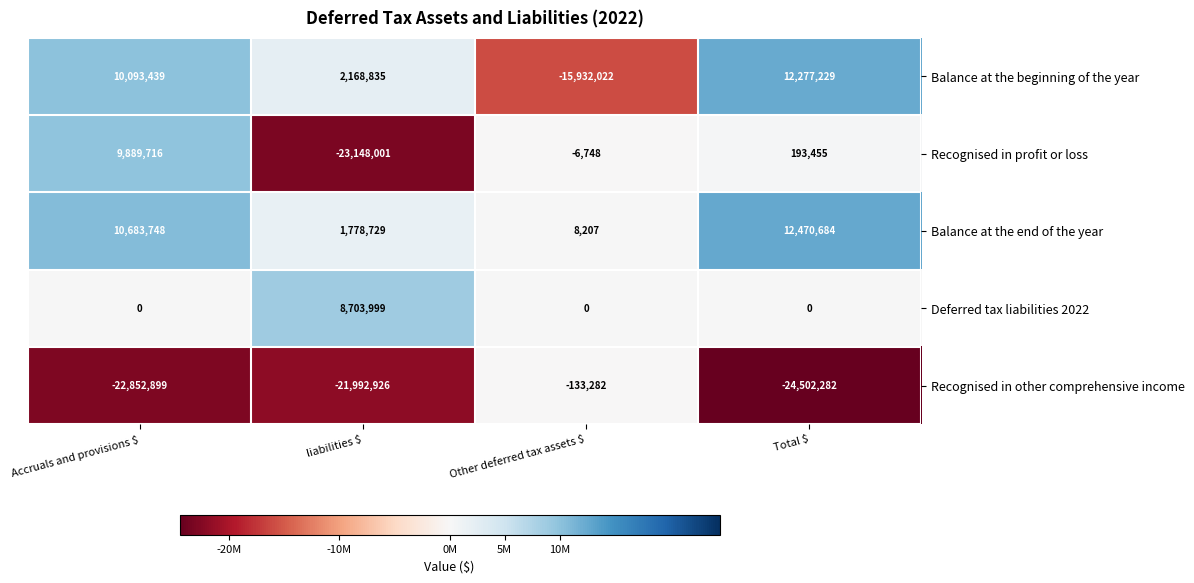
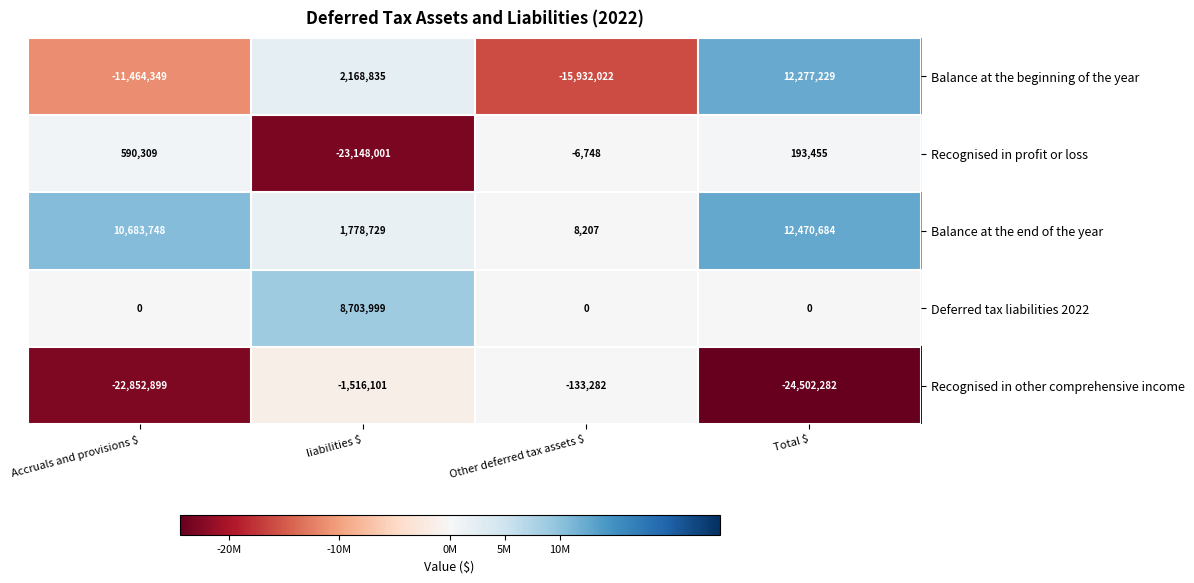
  {
    "Balance at the beginning of the year": {
-     "Accruals and provisions $": "10,093,439",
+     "Accruals and provisions $": "-11,464,349",
      "liabilities $": "2,168,835",
      "Other deferred tax assets $": "-15,932,022",
      "Total $": "12,277,229"
    },
    "Recognised in profit or loss": {
-     "Accruals and provisions $": "9,889,716",
+     "Accruals and provisions $": "590,309",
      "liabilities $": "-23,148,001",
      "Other deferred tax assets $": "-6,748",
      "Total $": "193,455"
    },
    "Balance at the end of the year": {
      "Accruals and provisions $": "10,683,748",
      "liabilities $": "1,778,729",
      "Other deferred tax assets $": "8,207",
      "Total $": "12,470,684"
    },
    "Deferred tax liabilities 2022": {
      "Accruals and provisions $": "0",
      "liabilities $": "8,703,999",
      "Other deferred tax assets $": "0",
      "Total $": "0"
    },
    "Recognised in other comprehensive income": {
      "Accruals and provisions $": "-22,852,899",
-     "liabilities $": "-21,992,926",
+     "liabilities $": "-1,516,101",
      "Other deferred tax assets $": "-133,282",
      "Total $": "-24,502,282"
    }
  }
